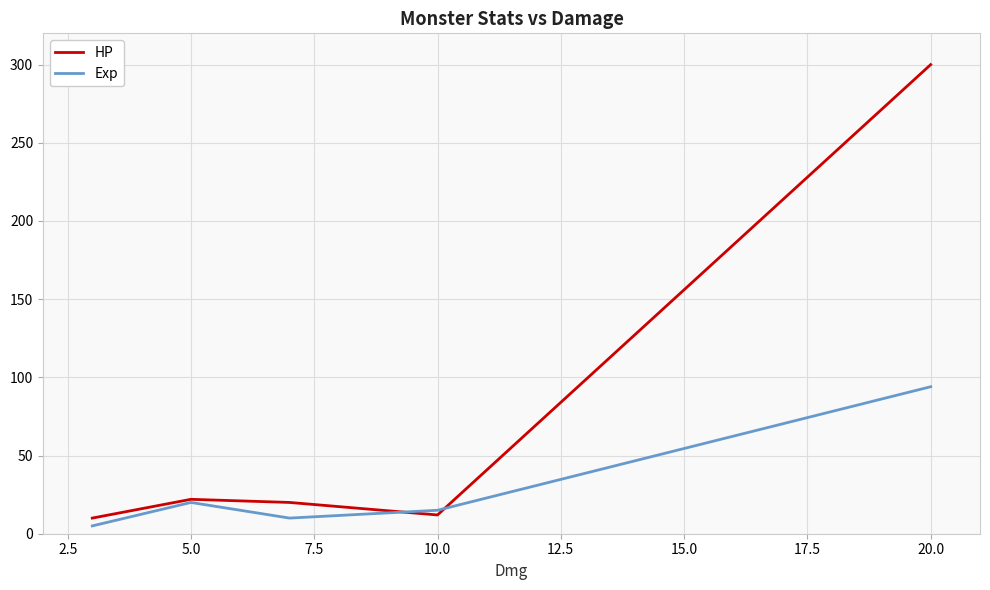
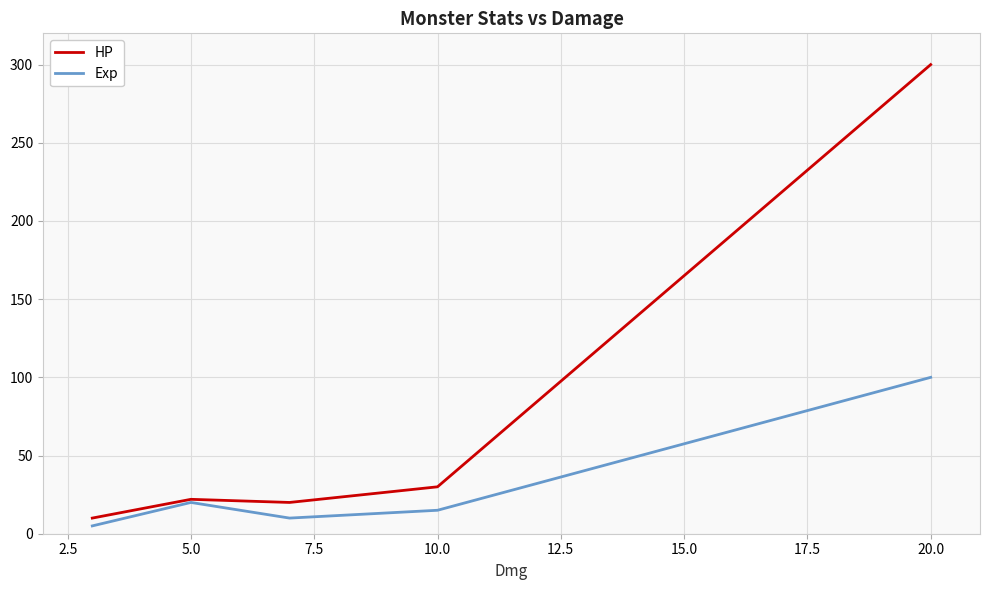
  {
    "HP": {
      "5.0": 22,
-     "10.0": 12,
+     "10.0": 30,
      "20.0": 300
    },
    "Exp": {
      "5.0": 20,
      "10.0": 15,
-     "20.0": 94
+     "20.0": 100
    }
  }
